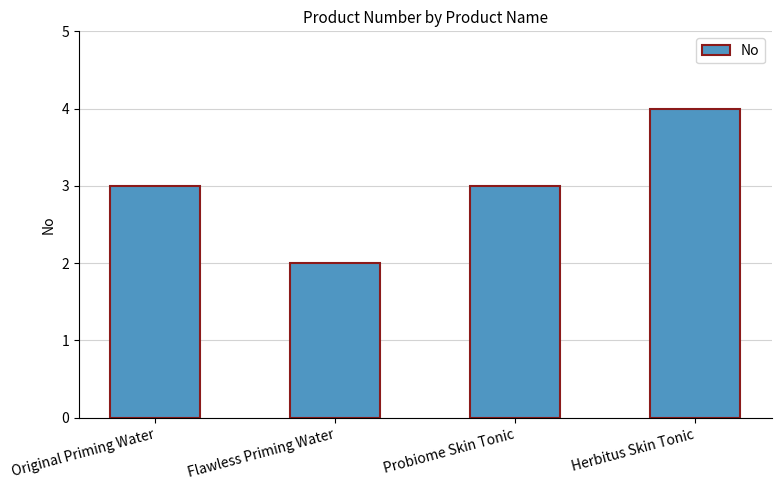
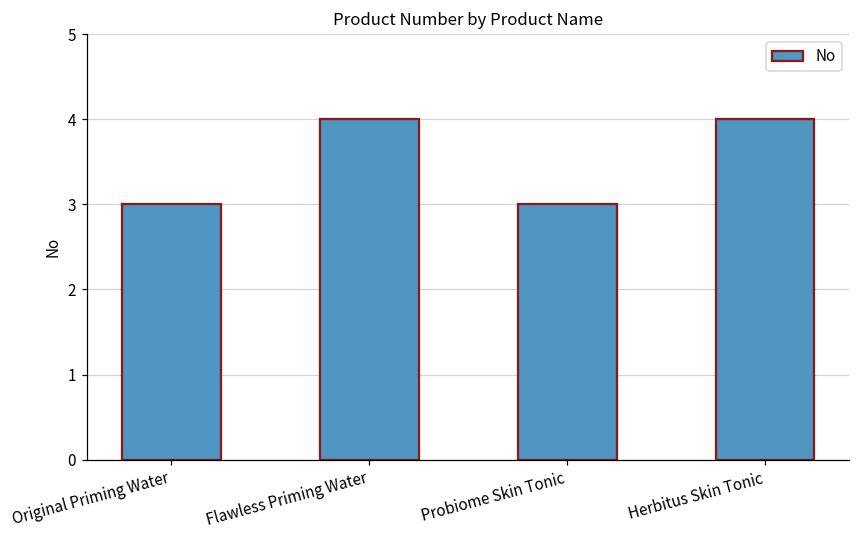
  {
    "Original Priming Water": 3,
-   "Flawless Priming Water": 2,
+   "Flawless Priming Water": 4,
    "Probiome Skin Tonic": 3,
    "Herbitus Skin Tonic": 4
  }
